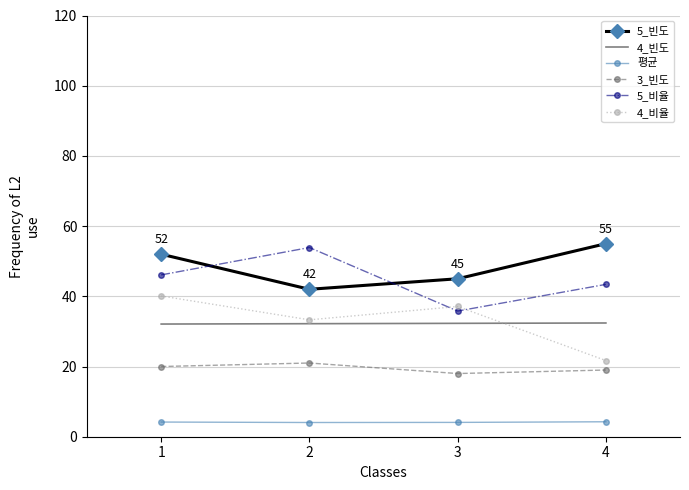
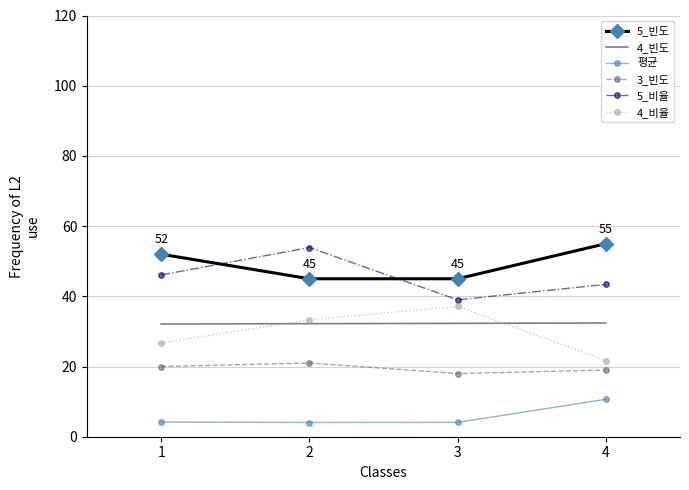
  {
    "5_빈도": {
      "1": 52,
-     "2": 42,
+     "2": 45,
      "3": 45,
      "4": 55
    },
    "평균": {
      "1": 4,
      "2": 4,
      "3": 4,
-     "4": 4
+     "4": 11
    },
    "5_비율": {
      "1": 46,
      "2": 54,
-     "3": 36,
+     "3": 39,
      "4": 43
    },
    "4_비율": {
-     "1": 40,
+     "1": 27,
      "2": 33,
      "3": 37,
      "4": 22
    }
  }
